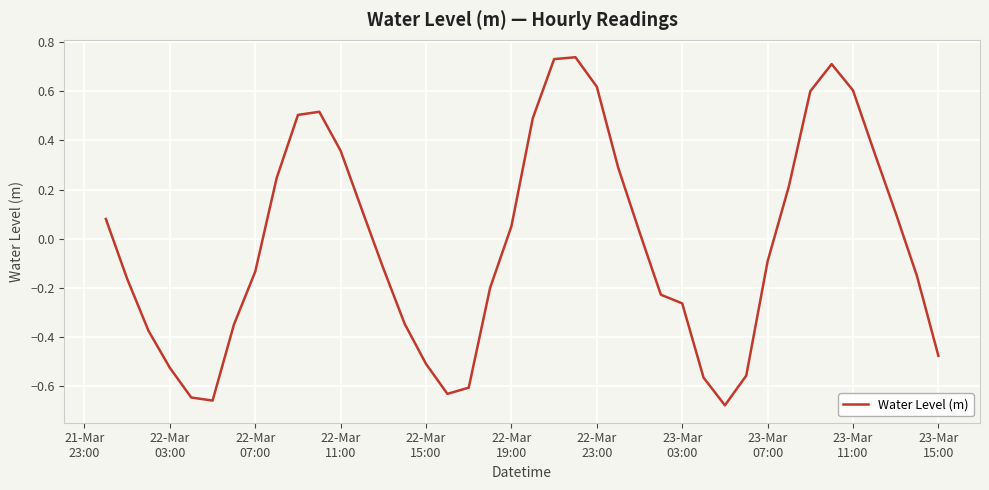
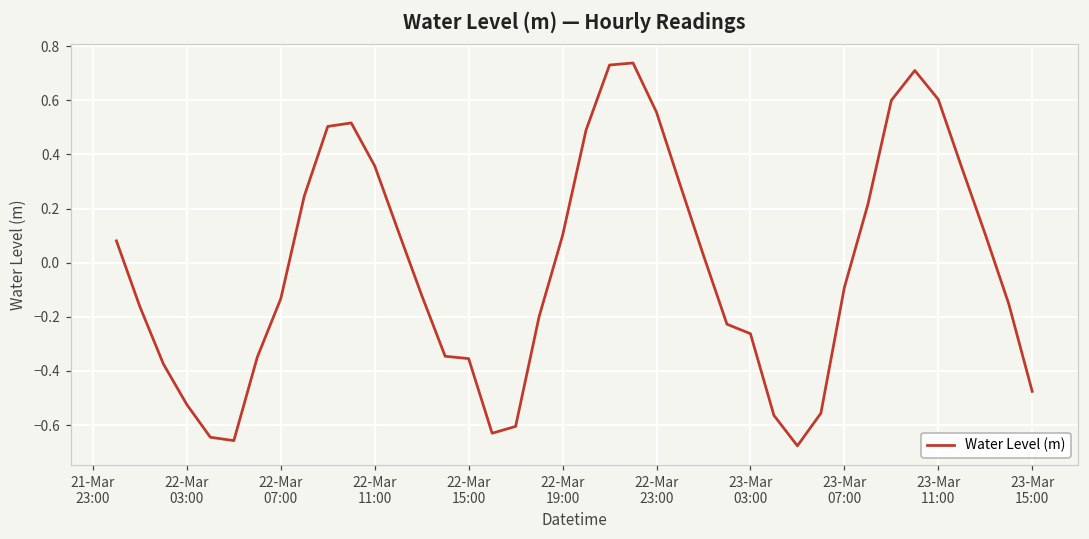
  {
    "22-Mar 03:00": -0.52,
    "22-Mar 07:00": -0.13,
    "22-Mar 11:00": 0.36,
-   "22-Mar 15:00": -0.51,
-   "22-Mar 19:00": 0.05,
-   "22-Mar 23:00": 0.62,
+   "22-Mar 15:00": -0.35,
+   "22-Mar 19:00": 0.10,
+   "22-Mar 23:00": 0.56,
    "23-Mar 03:00": -0.26,
    "23-Mar 07:00": -0.09,
    "23-Mar 11:00": 0.60,
    "23-Mar 15:00": -0.48
  }
